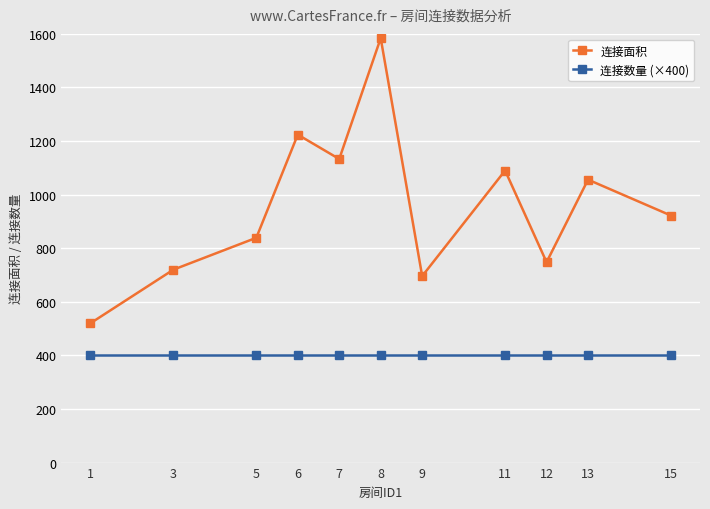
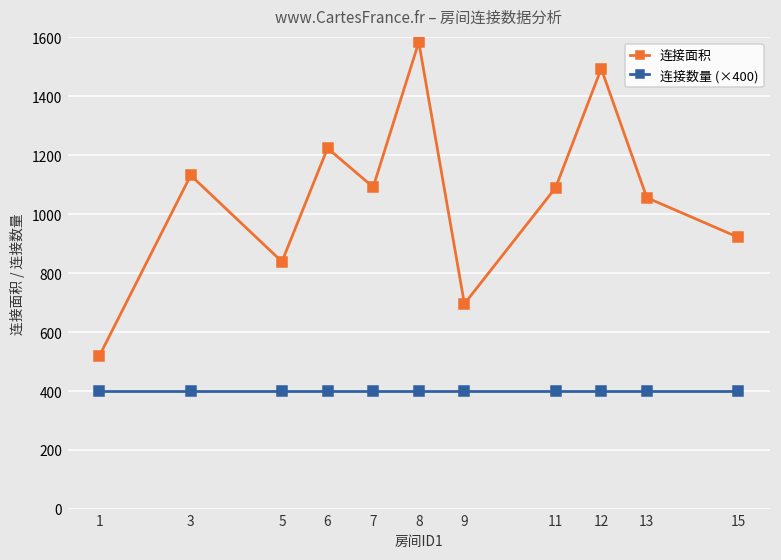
  {
    "连接面积": {
      "1": 520,
-     "3": 720,
+     "3": 1130,
      "5": 840,
      "6": 1220,
-     "7": 1130,
+     "7": 1090,
      "8": 1580,
      "9": 700,
      "11": 1090,
-     "12": 750,
+     "12": 1490,
      "13": 1060,
      "15": 920
    },
    "连接数量 (×400)": {
      "1": 400,
      "3": 400,
      "5": 400,
      "6": 400,
      "7": 400,
      "8": 400,
      "9": 400,
      "11": 400,
      "12": 400,
      "13": 400,
      "15": 400
    }
  }
